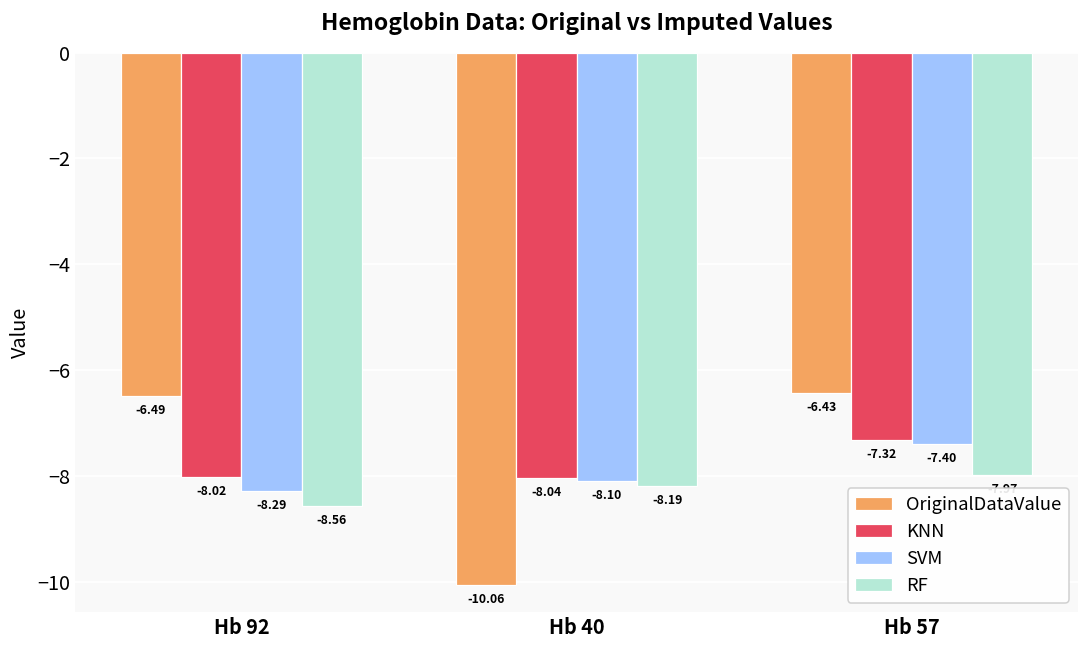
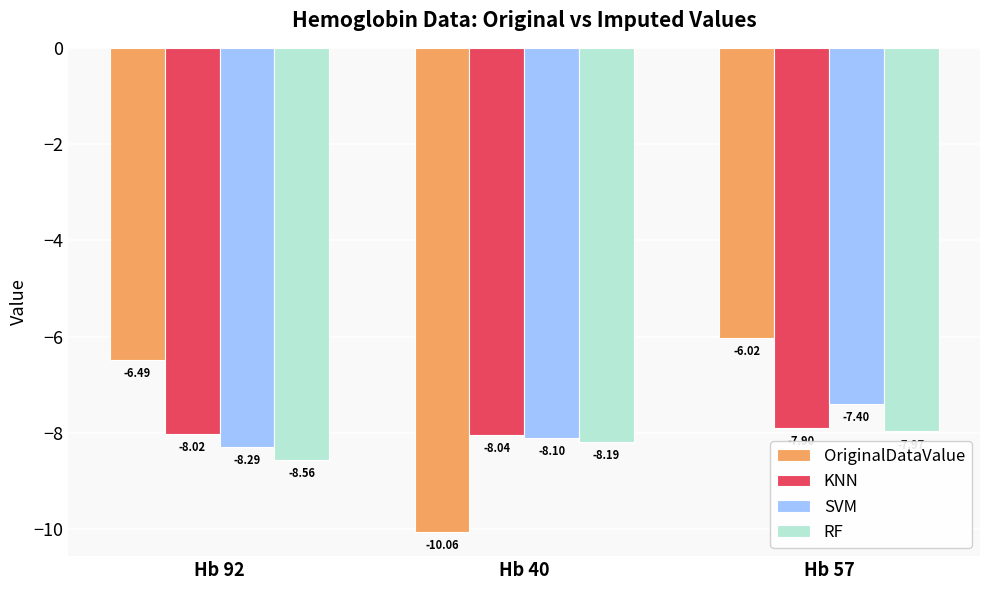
  {
    "OriginalDataValue": {
      "Hb 92": -6.49,
      "Hb 40": -10.06,
-     "Hb 57": -6.43
+     "Hb 57": -6.02
    },
    "KNN": {
-     "Hb 57": -7.3
+     "Hb 57": -7.9
    }
  }
